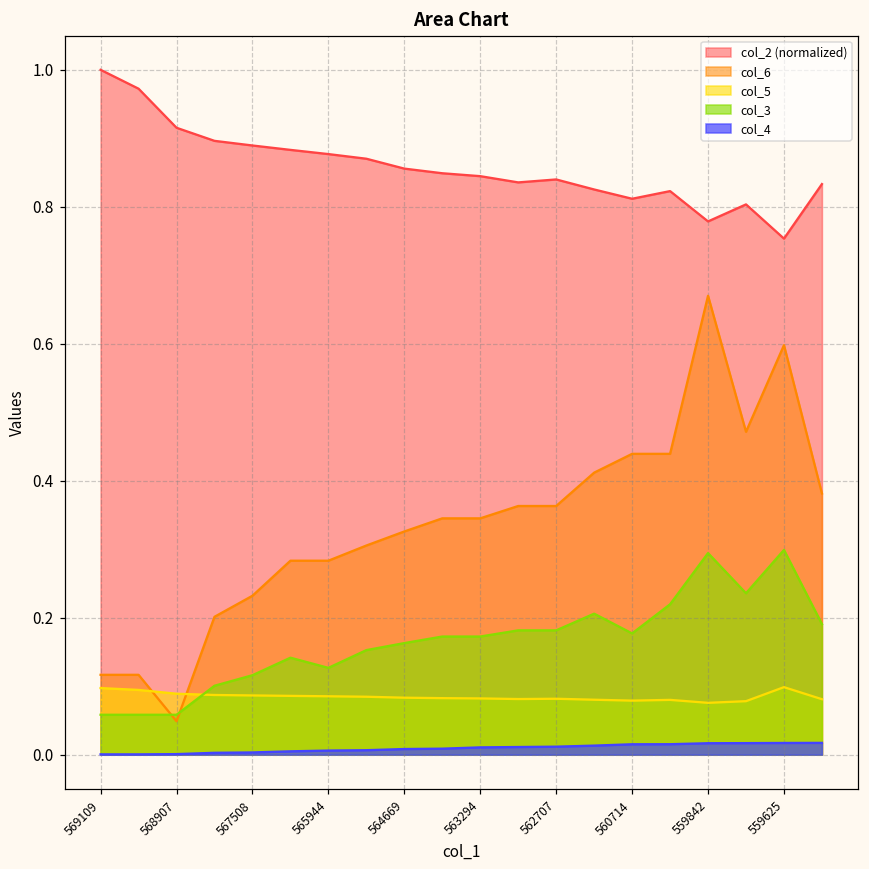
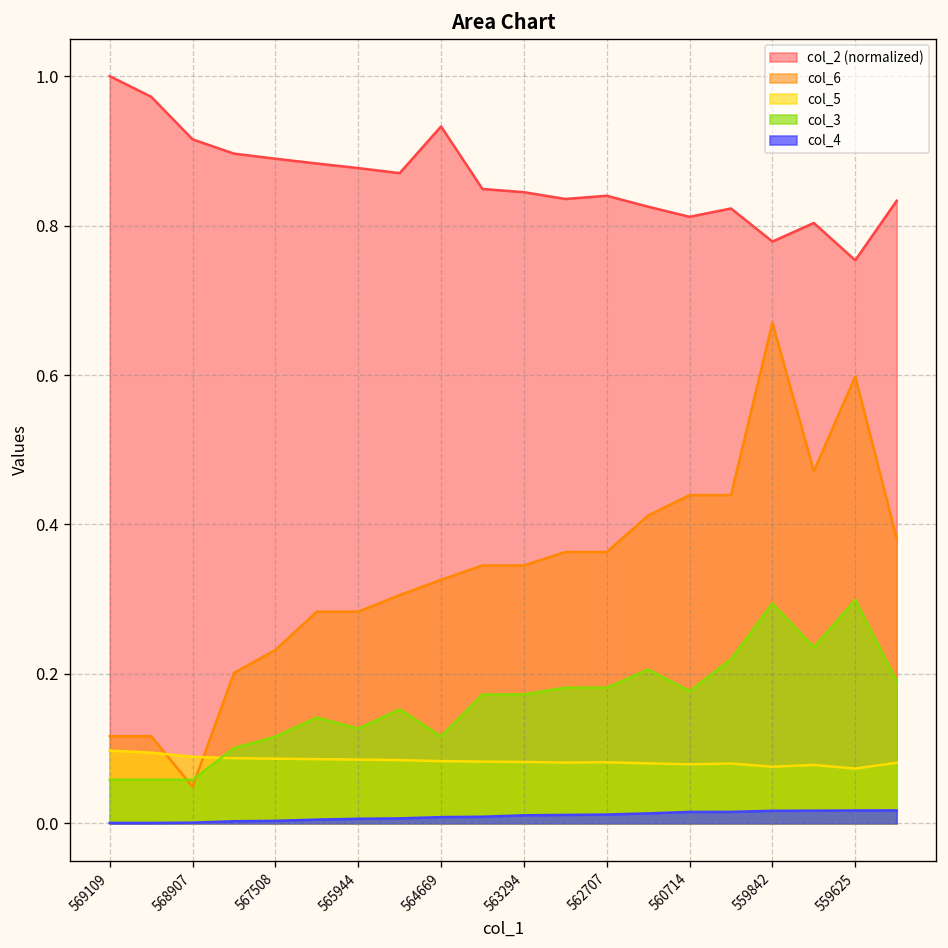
  {
    "col_2 (normalized)": {
      "569109": 1.00,
      "568907": 0.92,
      "567508": 0.89,
      "565944": 0.88,
-     "564669": 0.86,
+     "564669": 0.93,
      "563294": 0.84,
      "562707": 0.84,
      "560714": 0.81,
      "559842": 0.78,
      "559625": 0.75
    },
    "col_6": {
      "569109": 0.12,
      "568907": 0.05,
      "567508": 0.23,
      "565944": 0.28,
      "564669": 0.33,
      "563294": 0.35,
      "562707": 0.36,
      "560714": 0.44,
      "559842": 0.67,
      "559625": 0.60
    },
    "col_5": {
      "569109": 0.10,
      "568907": 0.09,
      "567508": 0.09,
      "565944": 0.09,
      "564669": 0.08,
      "563294": 0.08,
      "562707": 0.08,
      "560714": 0.08,
      "559842": 0.08,
-     "559625": 0.10
+     "559625": 0.07
    },
    "col_3": {
      "569109": 0.06,
      "568907": 0.06,
      "567508": 0.12,
      "565944": 0.13,
-     "564669": 0.16,
+     "564669": 0.12,
      "563294": 0.17,
      "562707": 0.18,
      "560714": 0.18,
      "559842": 0.29,
      "559625": 0.30
    },
    "col_4": {
      "569109": 0.00,
      "568907": 0.00,
      "567508": 0.00,
      "565944": 0.01,
      "564669": 0.01,
      "563294": 0.01,
      "562707": 0.01,
      "560714": 0.02,
      "559842": 0.02,
      "559625": 0.02
    }
  }
